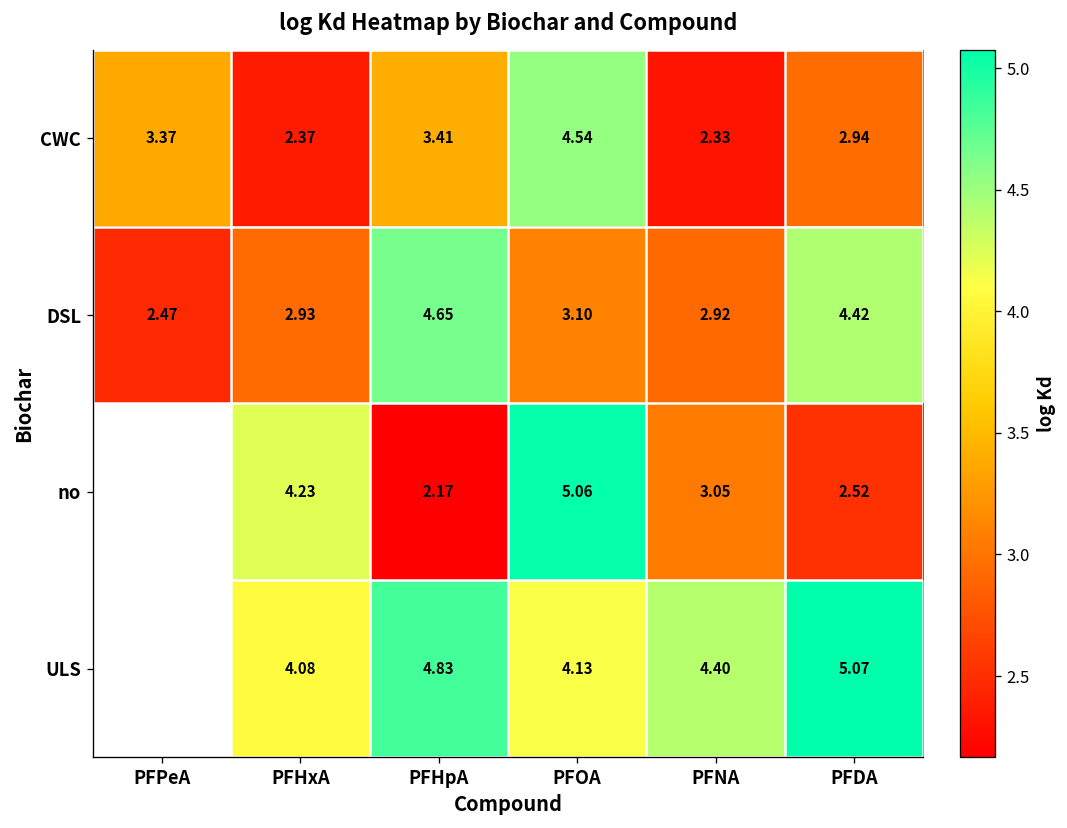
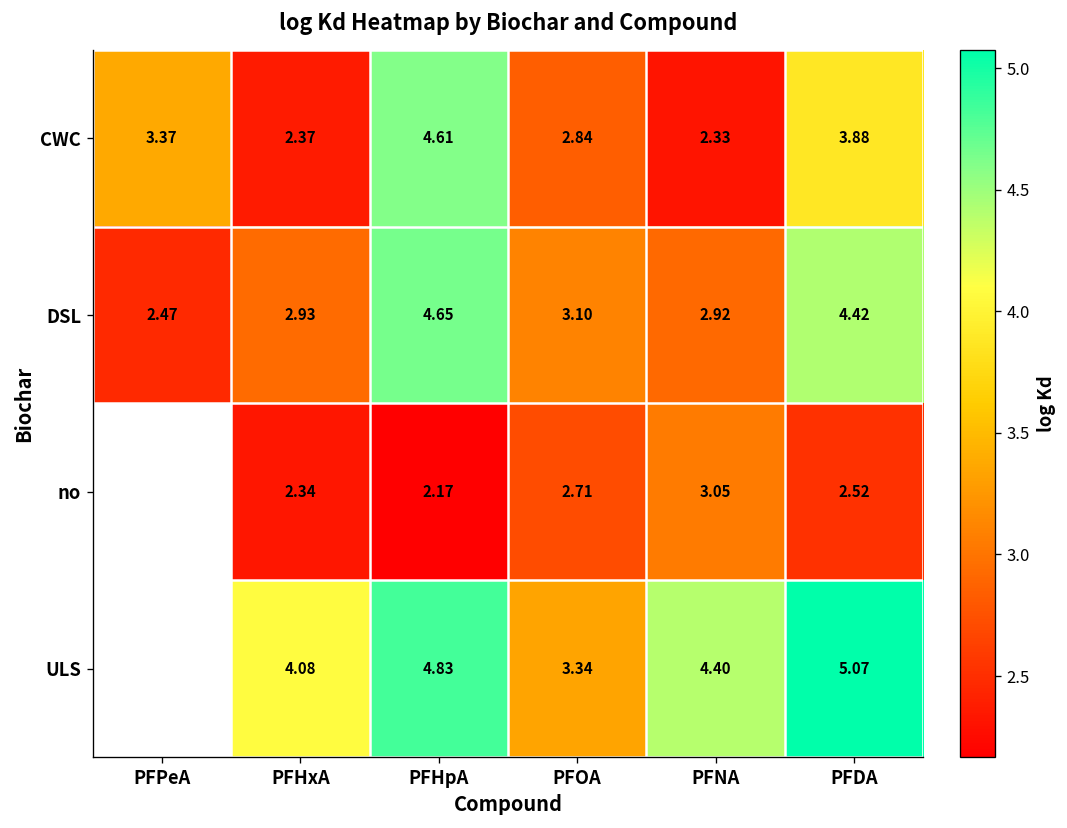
  {
    "CWC": {
      "PFPeA": 3.37,
      "PFHxA": 2.37,
-     "PFHpA": 3.41,
-     "PFOA": 4.54,
+     "PFHpA": 4.61,
+     "PFOA": 2.84,
      "PFNA": 2.33,
-     "PFDA": 2.94
+     "PFDA": 3.88
    },
    "DSL": {
      "PFPeA": 2.47,
      "PFHxA": 2.93,
      "PFHpA": 4.65,
      "PFOA": 3.10,
      "PFNA": 2.92,
      "PFDA": 4.42
    },
    "no": {
-     "PFHxA": 4.23,
+     "PFHxA": 2.34,
      "PFHpA": 2.17,
-     "PFOA": 5.06,
+     "PFOA": 2.71,
      "PFNA": 3.05,
      "PFDA": 2.52
    },
    "ULS": {
      "PFHxA": 4.08,
      "PFHpA": 4.83,
-     "PFOA": 4.13,
+     "PFOA": 3.34,
      "PFNA": 4.40,
      "PFDA": 5.07
    }
  }
